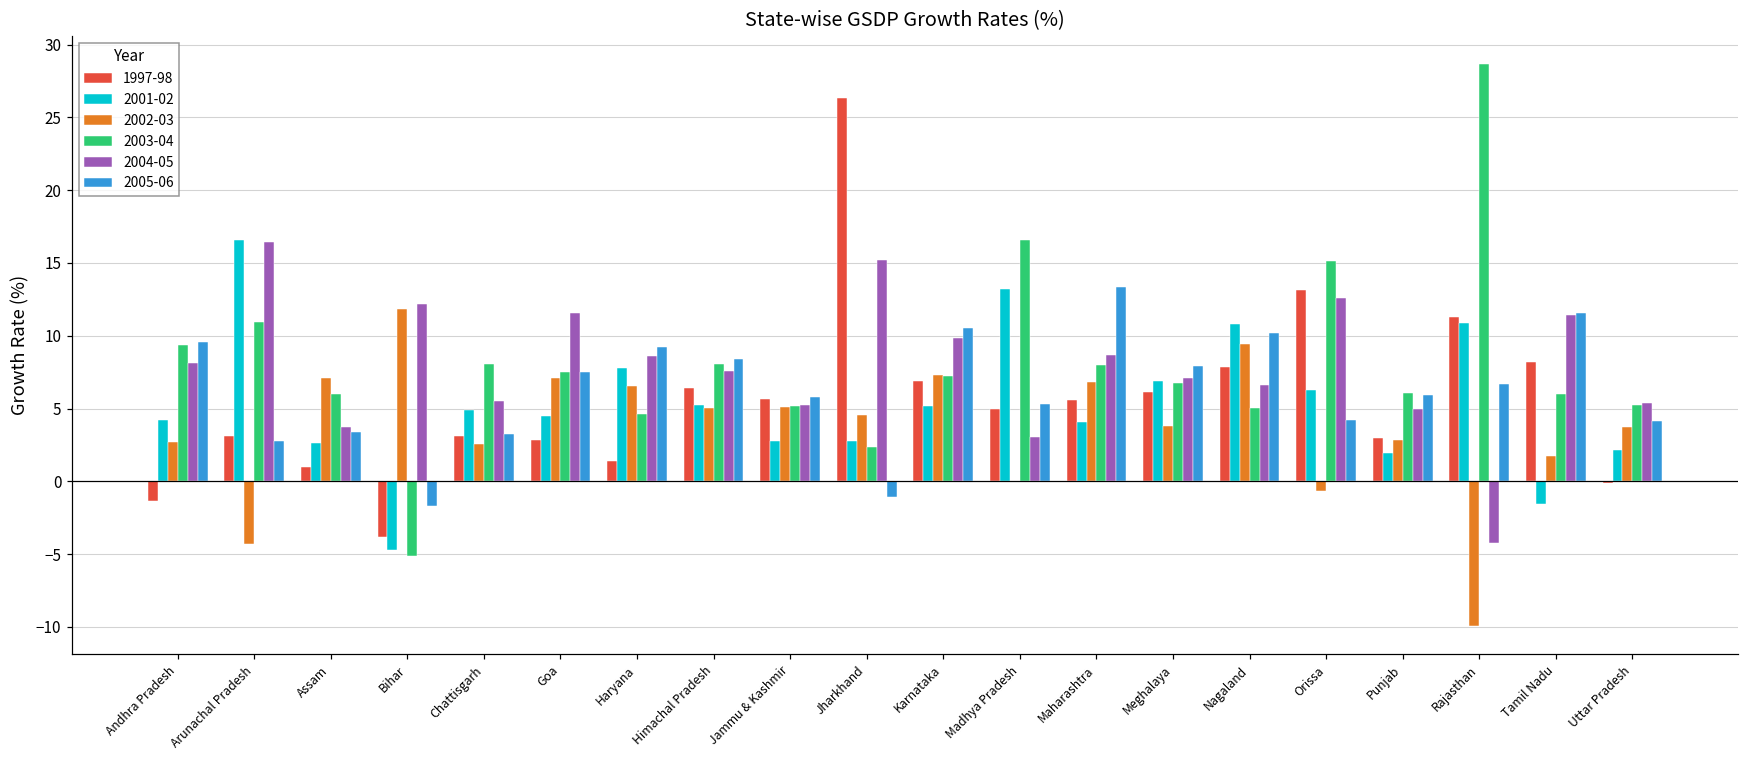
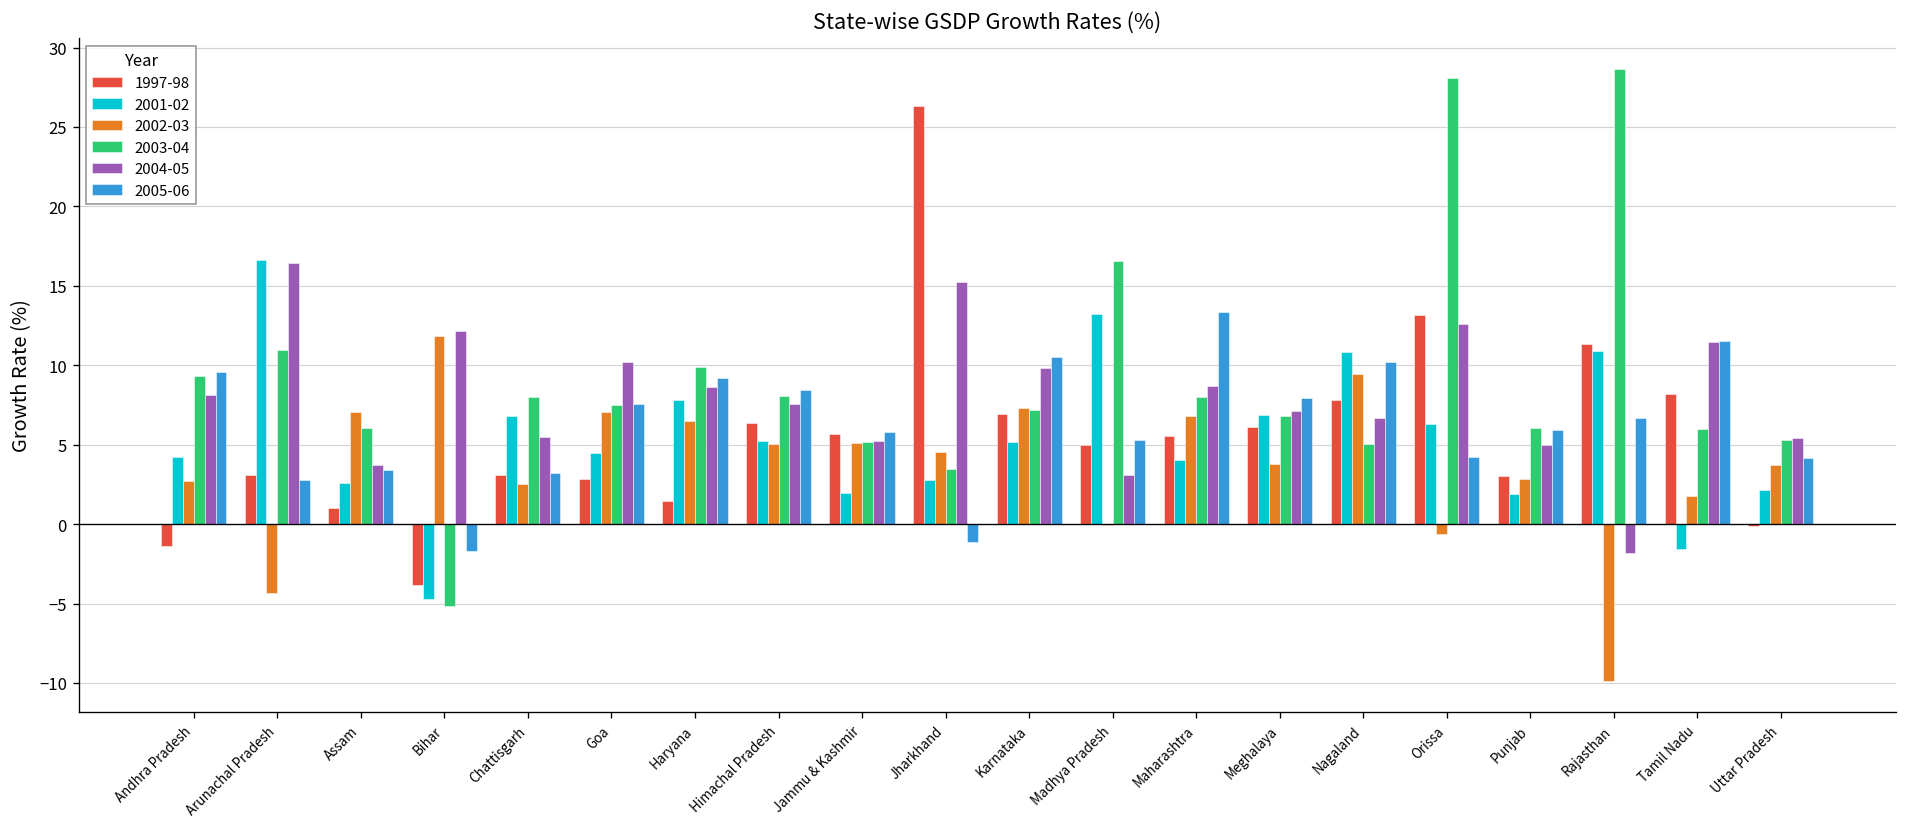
  {
    "2001-02": {
      "Andhra Pradesh": 4.2,
      "Arunachal Pradesh": 16.6,
      "Assam": 2.6,
      "Bihar": -4.7,
-     "Chattisgarh": 4.9,
+     "Chattisgarh": 6.8,
      "Goa": 4.5,
      "Haryana": 7.8,
      "Himachal Pradesh": 5.2,
-     "Jammu & Kashmir": 2.8,
+     "Jammu & Kashmir": 2.0,
      "Jharkhand": 2.8,
      "Karnataka": 5.2,
      "Madhya Pradesh": 13.2,
      "Maharashtra": 4.1,
      "Meghalaya": 6.9,
      "Nagaland": 10.8,
      "Orissa": 6.3,
      "Punjab": 1.9,
      "Rajasthan": 10.9,
      "Tamil Nadu": -1.6,
      "Uttar Pradesh": 2.2
    },
    "2003-04": {
      "Andhra Pradesh": 9.4,
      "Arunachal Pradesh": 10.9,
      "Assam": 6.0,
      "Bihar": -5.2,
      "Chattisgarh": 8.0,
      "Goa": 7.5,
-     "Haryana": 4.7,
+     "Haryana": 9.9,
      "Himachal Pradesh": 8.1,
      "Jammu & Kashmir": 5.2,
-     "Jharkhand": 2.4,
+     "Jharkhand": 3.5,
      "Karnataka": 7.2,
      "Madhya Pradesh": 16.6,
      "Maharashtra": 8.0,
      "Meghalaya": 6.8,
      "Nagaland": 5.0,
-     "Orissa": 15.2,
+     "Orissa": 28.1,
      "Punjab": 6.1,
      "Rajasthan": 28.7,
      "Tamil Nadu": 6.0,
      "Uttar Pradesh": 5.3
    },
    "2004-05": {
      "Andhra Pradesh": 8.2,
      "Arunachal Pradesh": 16.5,
      "Assam": 3.7,
      "Bihar": 12.2,
      "Chattisgarh": 5.5,
-     "Goa": 11.6,
+     "Goa": 10.2,
      "Haryana": 8.6,
      "Himachal Pradesh": 7.6,
      "Jammu & Kashmir": 5.2,
      "Jharkhand": 15.2,
      "Karnataka": 9.9,
      "Madhya Pradesh": 3.1,
      "Maharashtra": 8.7,
      "Meghalaya": 7.1,
      "Nagaland": 6.7,
      "Orissa": 12.6,
      "Punjab": 5.0,
-     "Rajasthan": -4.2,
+     "Rajasthan": -1.9,
      "Tamil Nadu": 11.5,
      "Uttar Pradesh": 5.4
    },
    "2005-06": {
      "Andhra Pradesh": 9.6,
      "Arunachal Pradesh": 2.8,
      "Assam": 3.4,
      "Bihar": -1.7,
      "Chattisgarh": 3.2,
      "Goa": 7.5,
      "Haryana": 9.2,
      "Himachal Pradesh": 8.4,
      "Jammu & Kashmir": 5.8,
      "Jharkhand": -1.1,
      "Karnataka": 10.5,
      "Madhya Pradesh": 5.3,
      "Maharashtra": 13.4,
      "Meghalaya": 7.9,
      "Nagaland": 10.2,
      "Orissa": 4.2,
      "Punjab": 5.9,
      "Rajasthan": 6.7,
      "Tamil Nadu": 11.6,
      "Uttar Pradesh": 4.1
    }
  }
